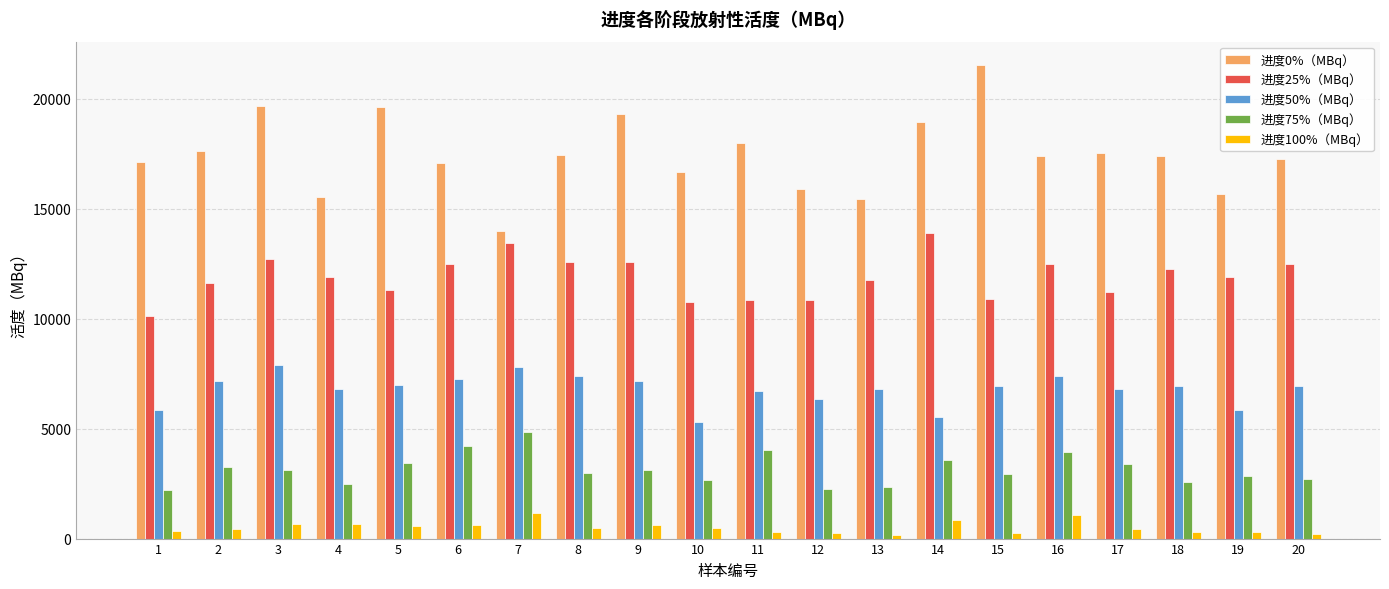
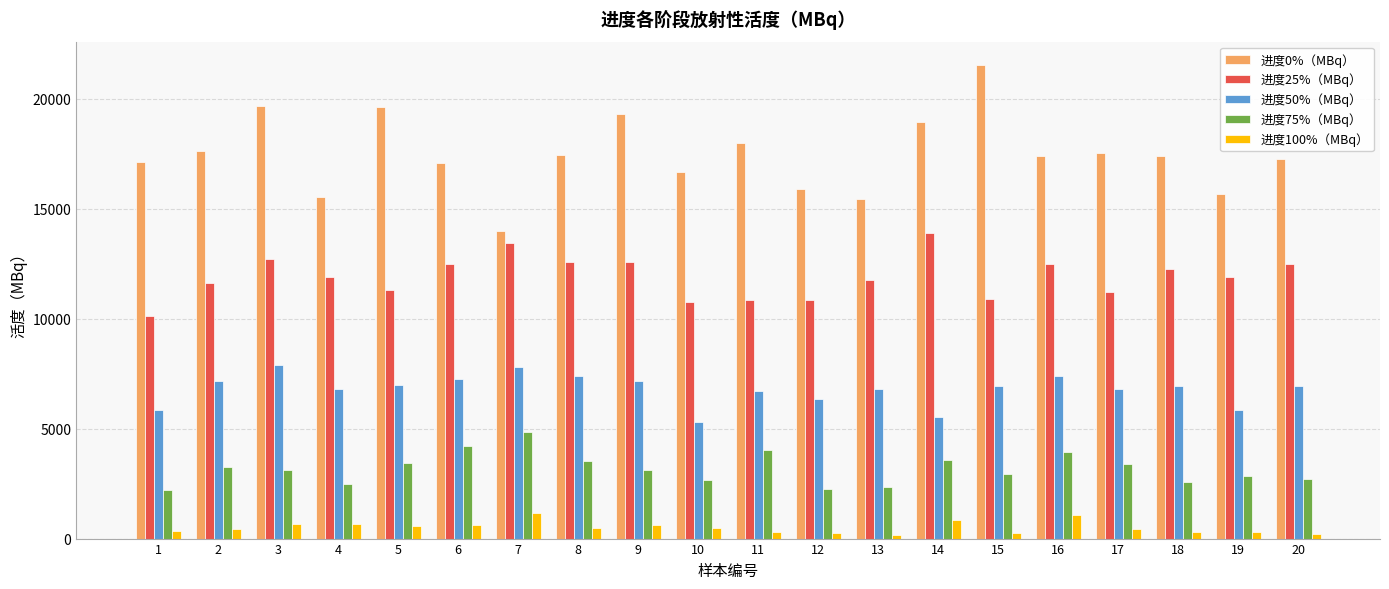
  {
    "进度0%（MBq）": {
      "1": 17100,
      "2": 17600,
      "3": 19700,
      "4": 15500,
      "5": 19600,
      "6": 17100,
      "7": 14000,
      "8": 17400,
      "9": 19300,
      "10": 16700,
      "11": 18000,
      "12": 15900,
      "13": 15400,
      "14": 18900,
      "15": 21500,
      "16": 17400,
      "17": 17500,
      "18": 17400,
      "19": 15600,
      "20": 17300
    },
    "进度25%（MBq）": {
      "1": 10100,
      "2": 11600,
      "3": 12700,
      "4": 11900,
      "5": 11300,
      "6": 12500,
      "7": 13400,
      "8": 12600,
      "9": 12600,
      "10": 10800,
      "11": 10800,
      "12": 10800,
      "13": 11800,
      "14": 13900,
      "15": 10900,
      "16": 12500,
      "17": 11200,
      "18": 12300,
      "19": 11900,
      "20": 12500
    },
    "进度50%（MBq）": {
      "1": 5900,
      "2": 7100,
      "3": 7900,
      "4": 6800,
      "5": 7000,
      "6": 7200,
      "7": 7800,
      "8": 7400,
      "9": 7200,
      "10": 5300,
      "11": 6700,
      "12": 6400,
      "13": 6800,
      "14": 5500,
      "15": 6900,
      "16": 7400,
      "17": 6800,
      "18": 6900,
      "19": 5900,
      "20": 7000
    },
    "进度75%（MBq）": {
      "1": 2200,
      "2": 3300,
      "3": 3100,
      "4": 2500,
      "5": 3400,
      "6": 4200,
      "7": 4800,
-     "8": 3000,
+     "8": 3500,
      "9": 3100,
      "10": 2600,
      "11": 4000,
      "12": 2200,
      "13": 2300,
      "14": 3600,
      "15": 2900,
      "16": 3900,
      "17": 3400,
      "18": 2600,
      "19": 2900,
      "20": 2700
    },
    "进度100%（MBq）": {
      "1": 400,
      "2": 400,
      "3": 700,
      "4": 700,
      "5": 600,
      "6": 600,
      "7": 1200,
      "8": 500,
      "9": 600,
      "10": 500,
      "11": 300,
      "12": 300,
      "13": 200,
      "14": 900,
      "15": 200,
      "16": 1100,
      "17": 400,
      "18": 300,
      "19": 300,
      "20": 200
    }
  }
